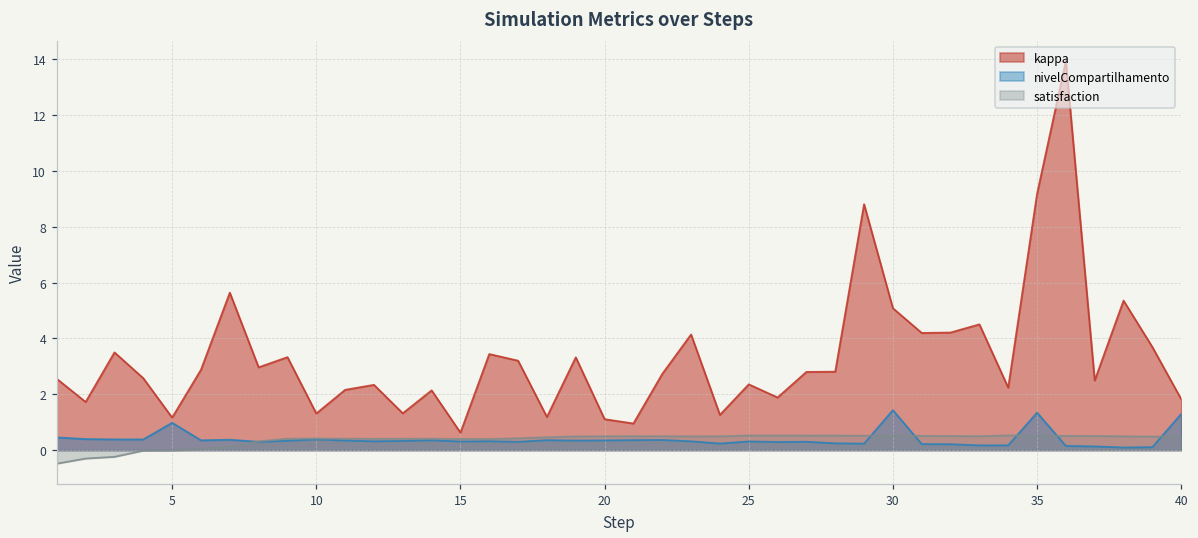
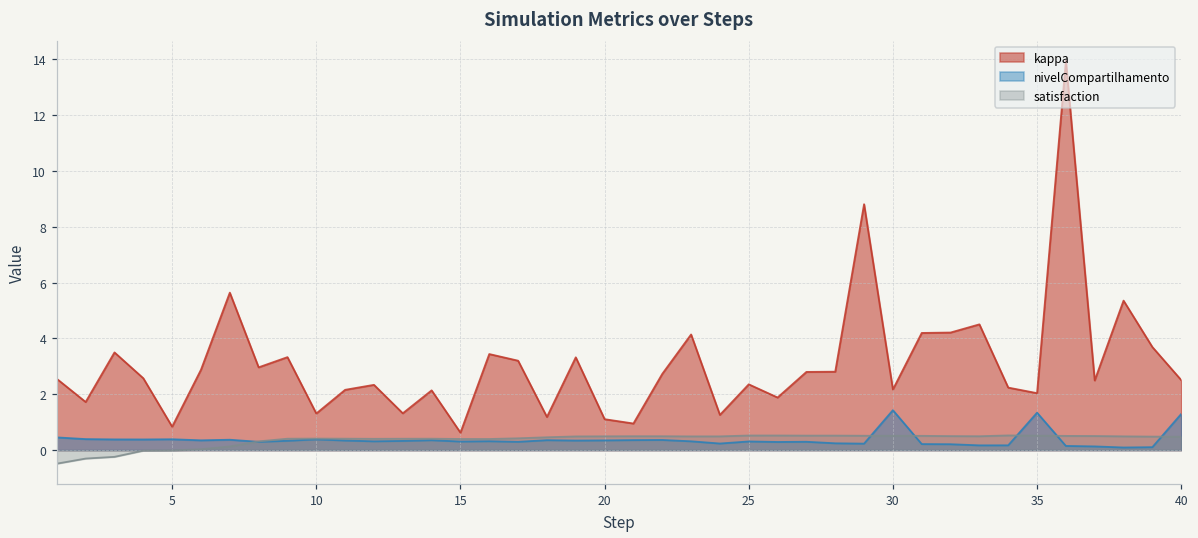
  {
    "kappa": {
-     "5": 1.2,
+     "5": 0.8,
      "10": 1.3,
      "15": 0.6,
      "20": 1.1,
      "25": 2.4,
-     "30": 5.1,
-     "35": 9.2,
-     "40": 1.8
+     "30": 2.2,
+     "35": 2.0,
+     "40": 2.5
    },
    "nivelCompartilhamento": {
-     "5": 1.0,
+     "5": 0.4,
      "20": 0.3,
      "25": 0.3,
      "30": 1.4,
      "35": 1.3,
      "40": 1.3
    }
  }
